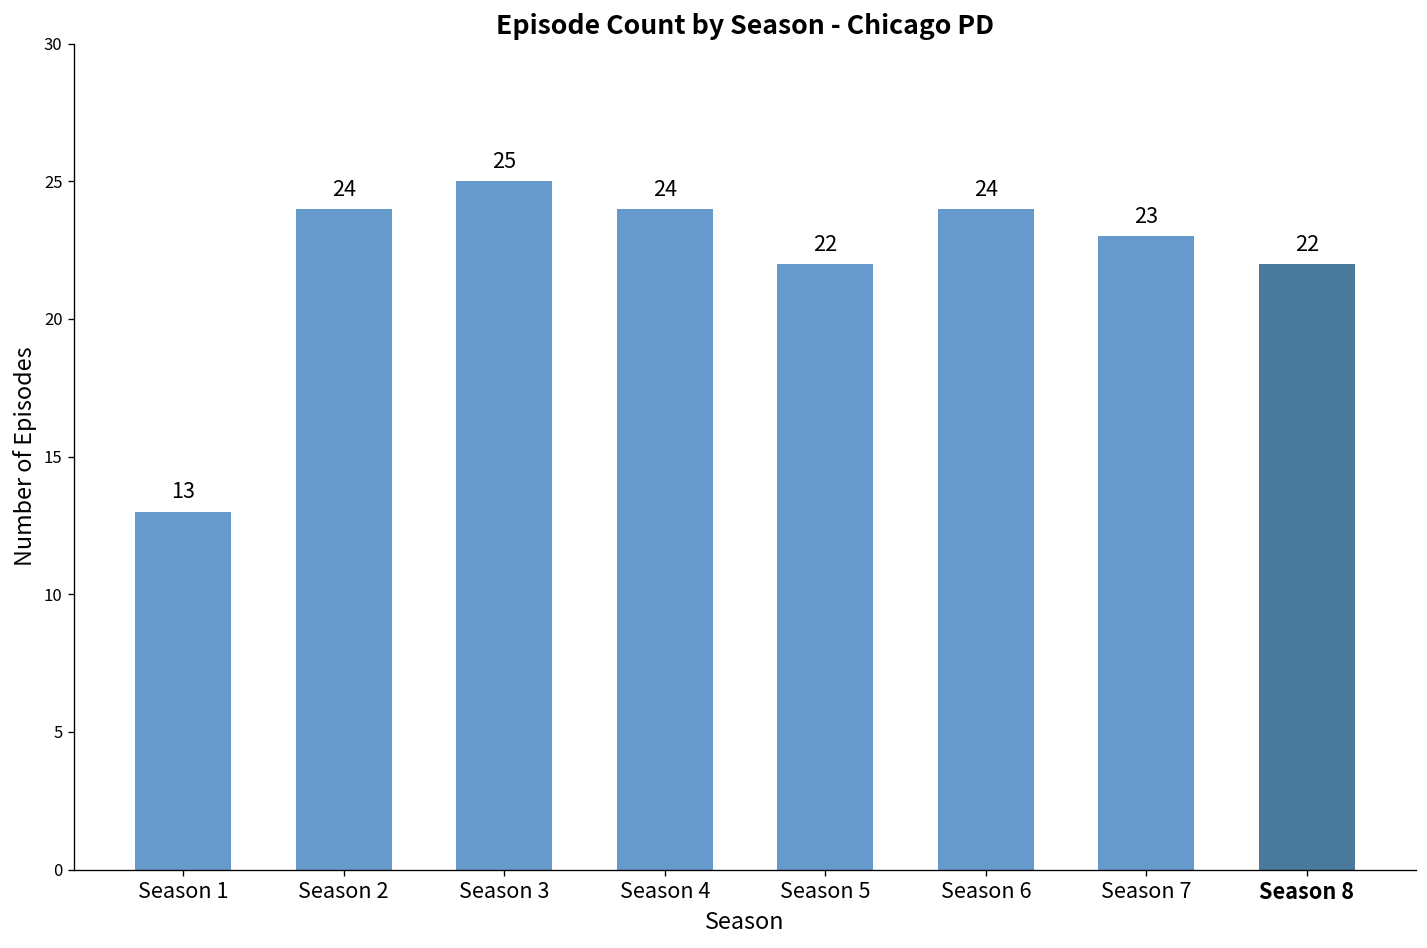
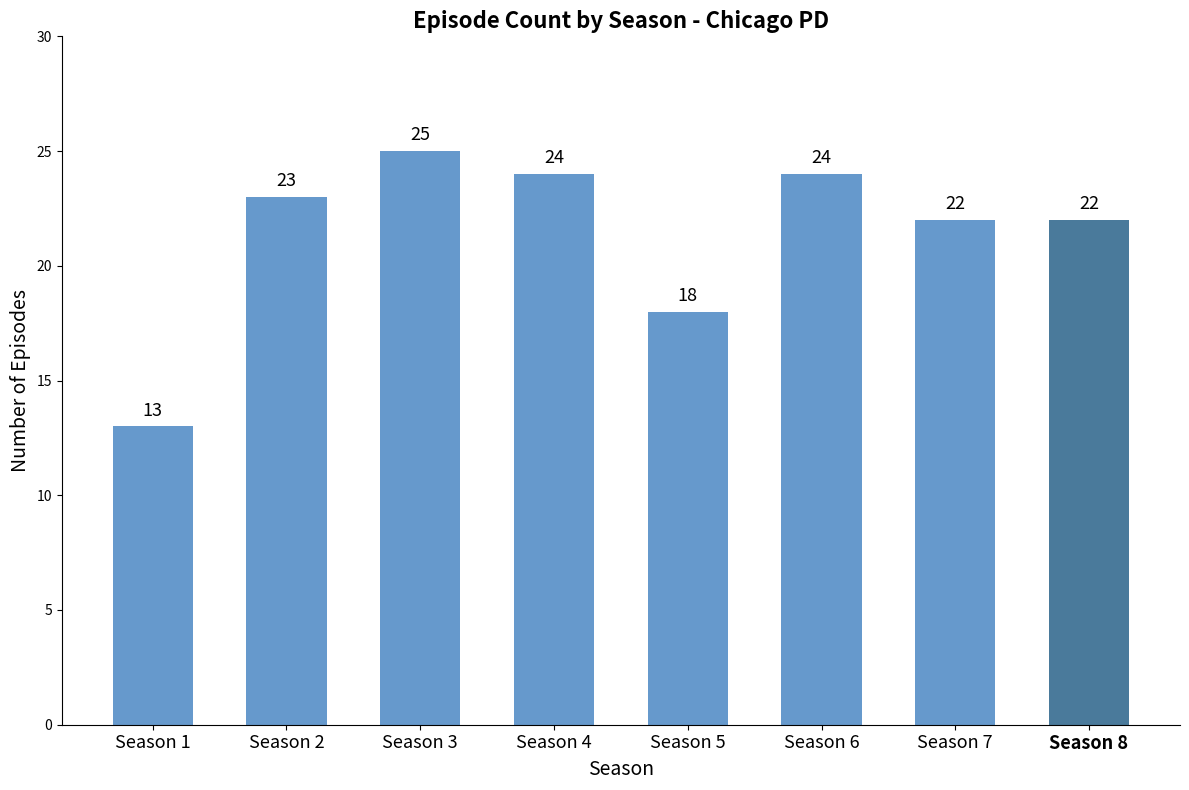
  {
    "Season 1": 13,
-   "Season 2": 24,
+   "Season 2": 23,
    "Season 3": 25,
    "Season 4": 24,
-   "Season 5": 22,
+   "Season 5": 18,
    "Season 6": 24,
-   "Season 7": 23,
+   "Season 7": 22,
    "Season 8": 22
  }
